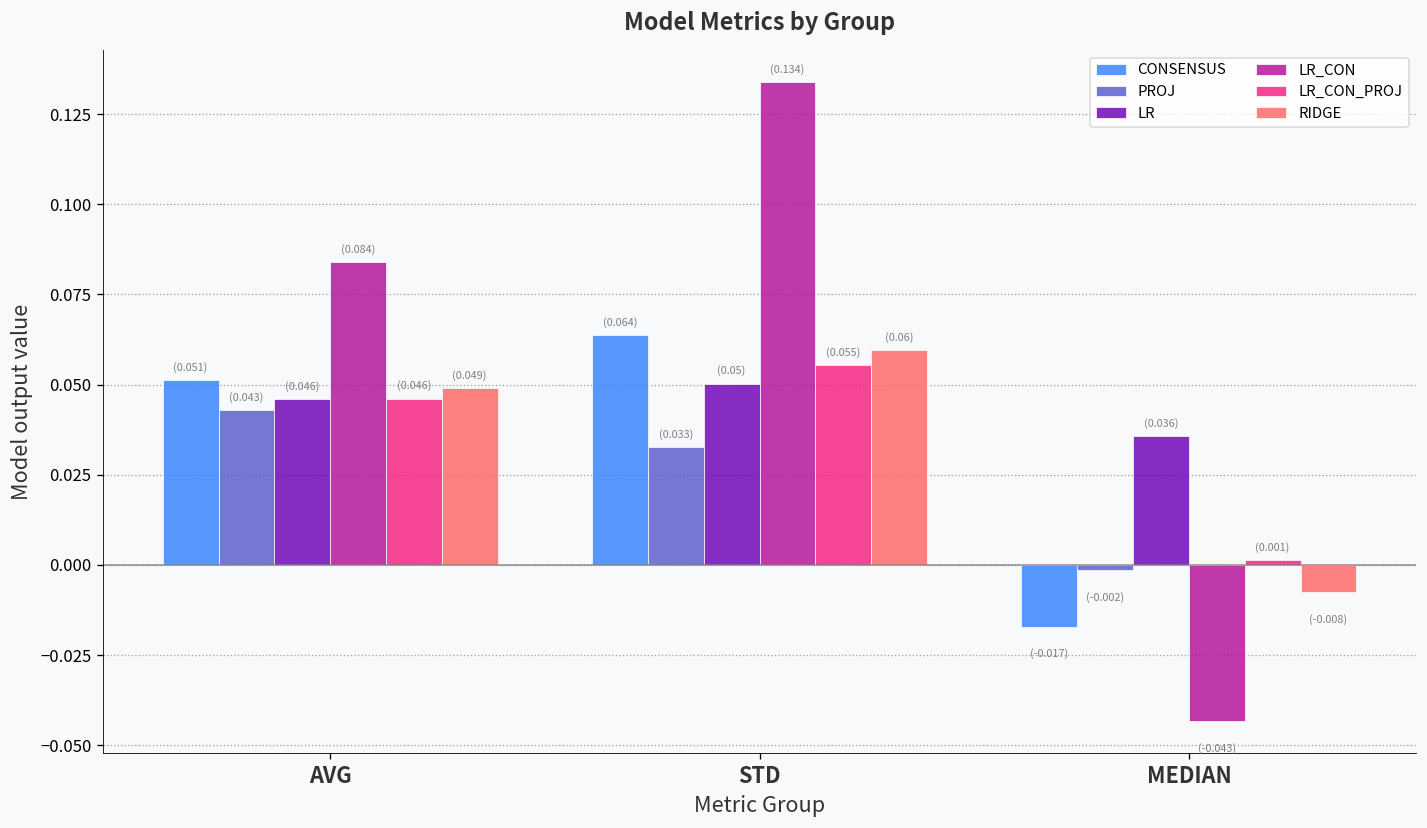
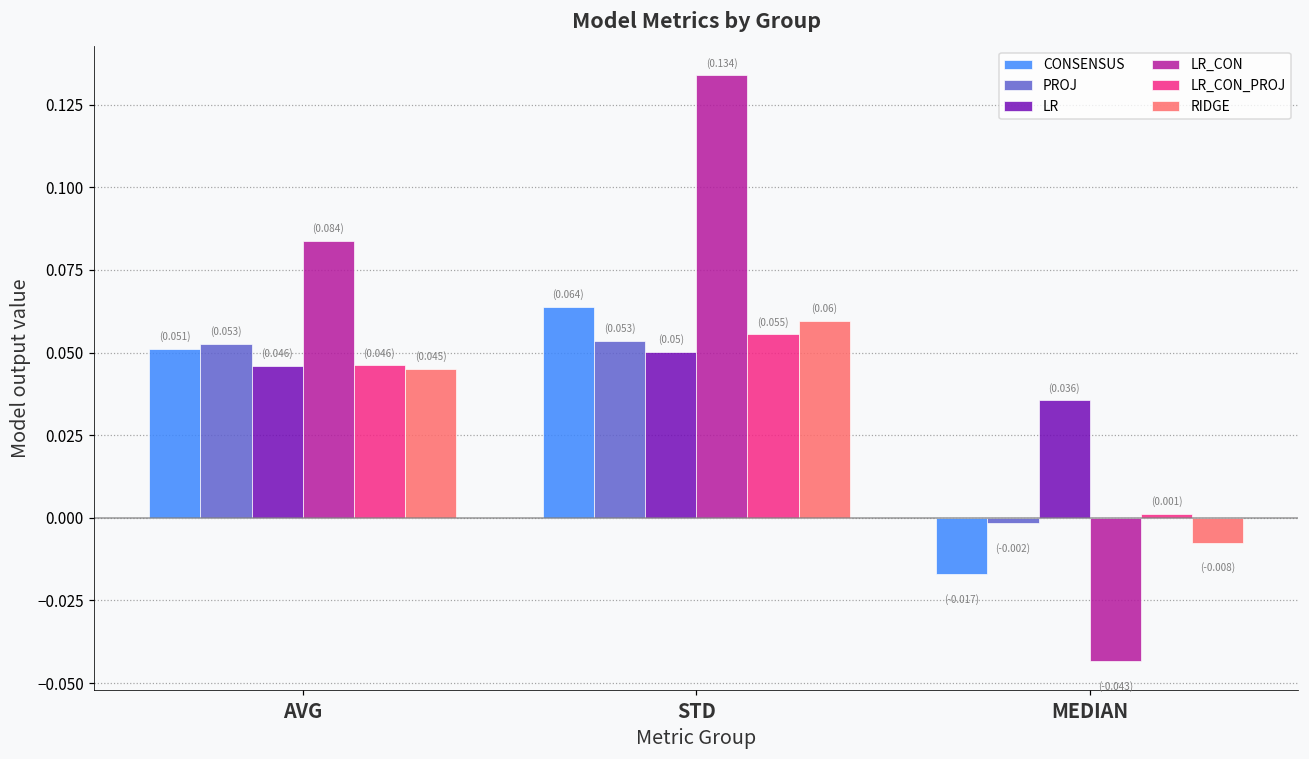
  {
    "CONSENSUS": {
      "AVG": "(0.051)",
      "STD": "(0.064)",
      "MEDIAN": "(-0.017)"
    },
    "PROJ": {
-     "AVG": "(0.043)",
-     "STD": "(0.033)",
+     "AVG": "(0.053)",
+     "STD": "(0.053)",
      "MEDIAN": "(-0.002)"
    },
    "LR": {
      "AVG": "(0.046)",
      "STD": "(0.05)",
      "MEDIAN": "(0.036)"
    },
    "LR_CON": {
      "AVG": "(0.084)",
      "STD": "(0.134)",
      "MEDIAN": "(-0.043)"
    },
    "LR_CON_PROJ": {
      "AVG": "(0.046)",
      "STD": "(0.055)",
      "MEDIAN": "(0.001)"
    },
    "RIDGE": {
-     "AVG": "(0.049)",
+     "AVG": "(0.045)",
      "STD": "(0.06)",
      "MEDIAN": "(-0.008)"
    }
  }
